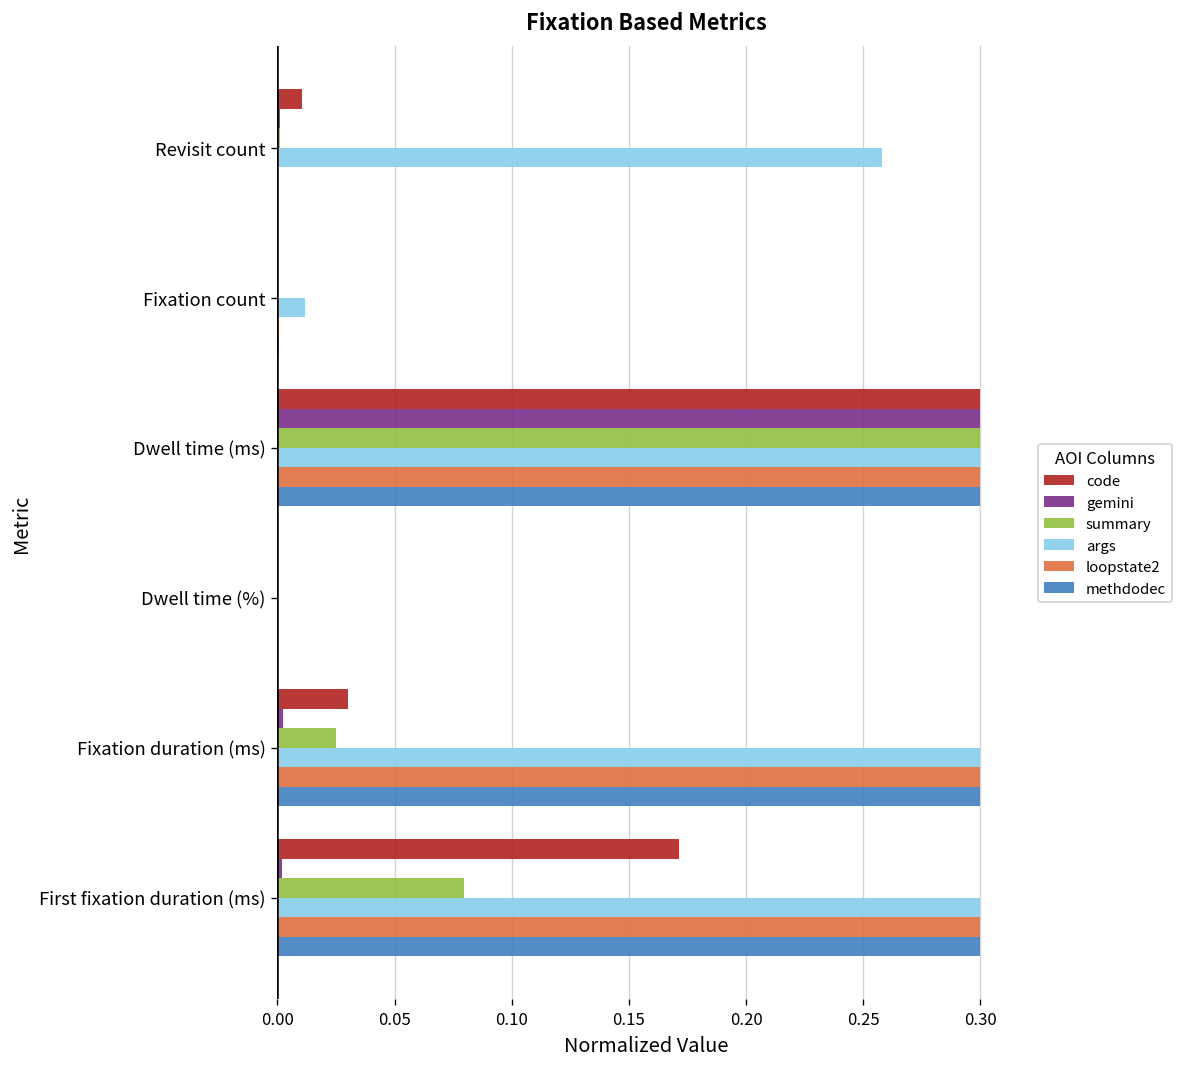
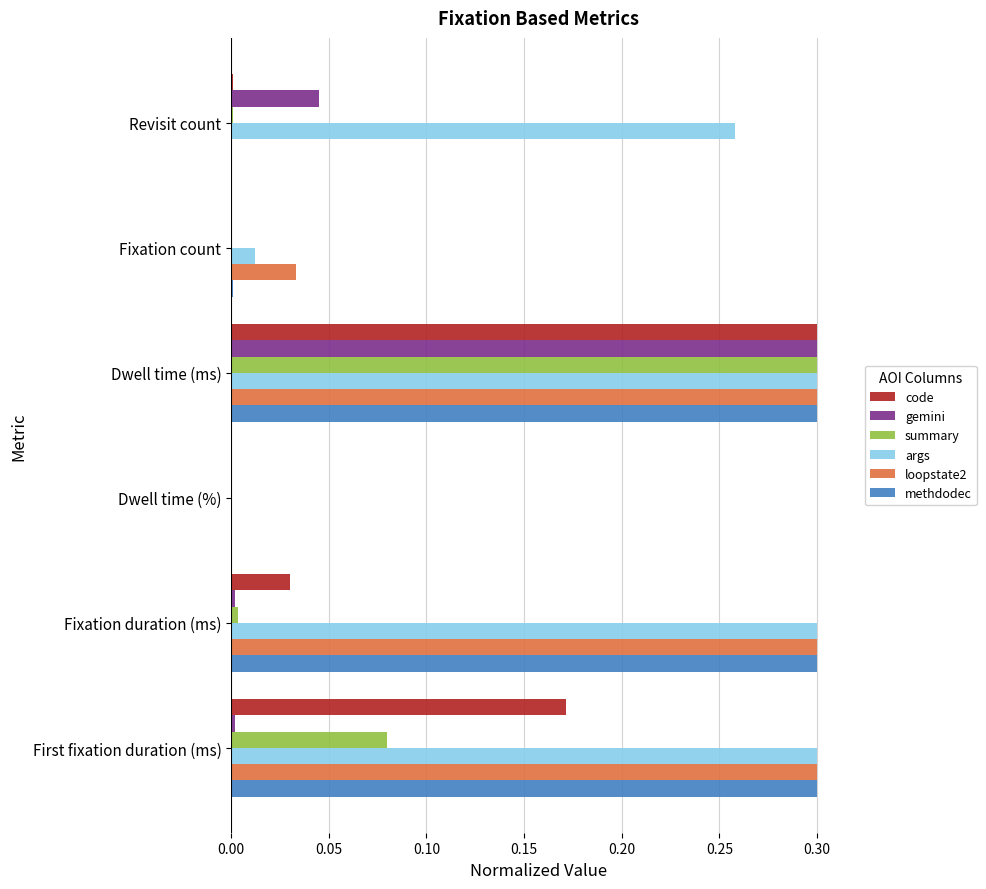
  {
    "code": {
-     "Revisit count": 0.010,
+     "Revisit count": 0.001,
      "Dwell time (ms)": 0.300,
      "Fixation duration (ms)": 0.030,
      "First fixation duration (ms)": 0.171
    },
    "gemini": {
-     "Revisit count": 0.001,
+     "Revisit count": 0.045,
      "Dwell time (ms)": 0.300,
      "Fixation duration (ms)": 0.002,
      "First fixation duration (ms)": 0.002
    },
    "summary": {
      "Dwell time (ms)": 0.300,
-     "Fixation duration (ms)": 0.025,
+     "Fixation duration (ms)": 0.003,
      "First fixation duration (ms)": 0.080
    },
    "args": {
      "Revisit count": 0.258,
      "Fixation count": 0.012,
      "Dwell time (ms)": 0.300,
      "Fixation duration (ms)": 0.300,
      "First fixation duration (ms)": 0.300
    },
    "loopstate2": {
      "Revisit count": 0.000,
-     "Fixation count": 0.000,
+     "Fixation count": 0.033,
      "Dwell time (ms)": 0.300,
      "Fixation duration (ms)": 0.300,
      "First fixation duration (ms)": 0.300
    },
    "methdodec": {
      "Revisit count": 0.000,
      "Dwell time (ms)": 0.300,
      "Fixation duration (ms)": 0.300,
      "First fixation duration (ms)": 0.300
    }
  }
